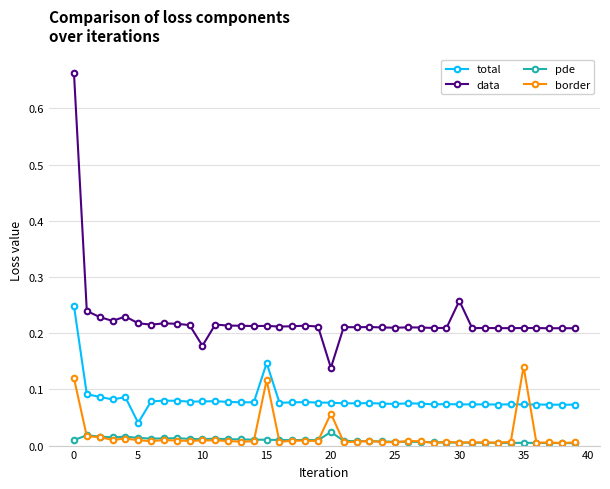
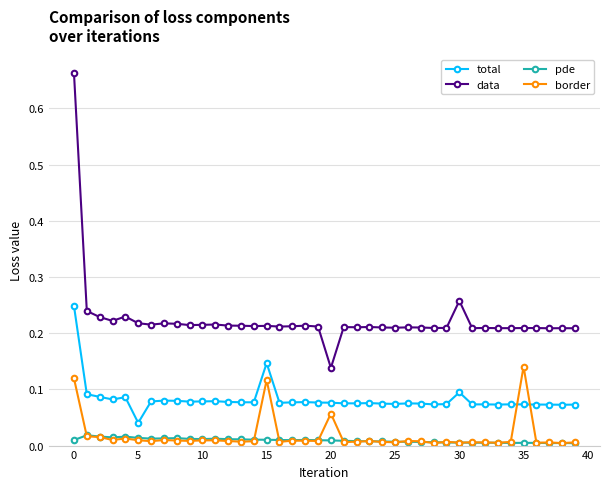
  {
    "total": {
      "0": 0.25,
      "5": 0.04,
      "10": 0.08,
      "15": 0.15,
      "20": 0.08,
      "25": 0.07,
-     "30": 0.07,
+     "30": 0.09,
      "35": 0.07
    },
    "data": {
      "0": 0.66,
      "5": 0.22,
-     "10": 0.18,
+     "10": 0.21,
      "15": 0.21,
      "20": 0.14,
      "25": 0.21,
      "30": 0.26,
      "35": 0.21
    },
    "pde": {
      "0": 0.01,
      "15": 0.01,
-     "20": 0.02,
+     "20": 0.01,
      "35": 0.00
    },
    "border": {
      "0": 0.12,
      "15": 0.12,
      "20": 0.06,
      "35": 0.14
    }
  }
